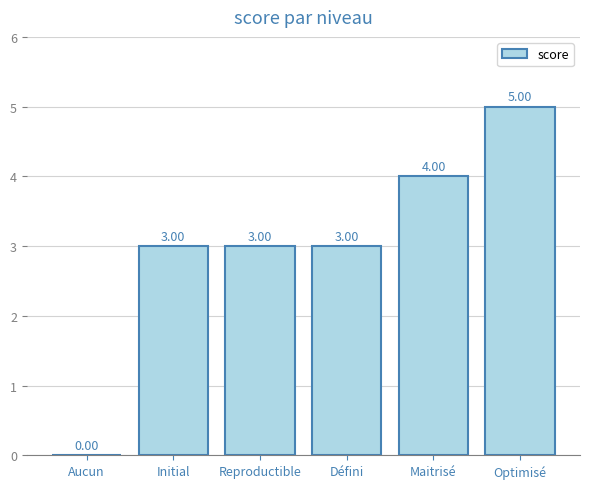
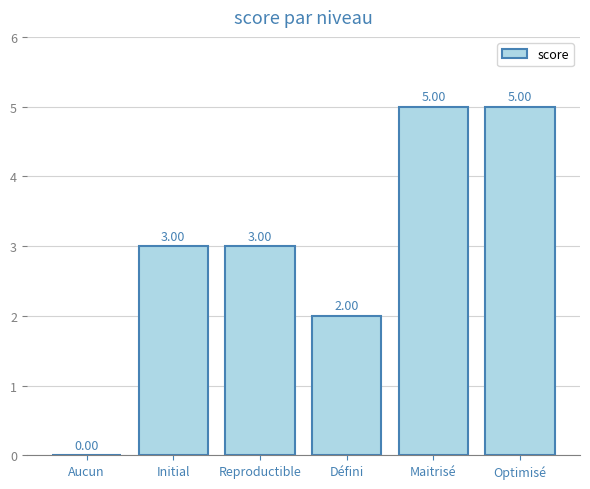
  {
    "Aucun": 0.00,
    "Initial": 3.00,
    "Reproductible": 3.00,
-   "Défini": 3.00,
-   "Maitrisé": 4.00,
+   "Défini": 2.00,
+   "Maitrisé": 5.00,
    "Optimisé": 5.00
  }
